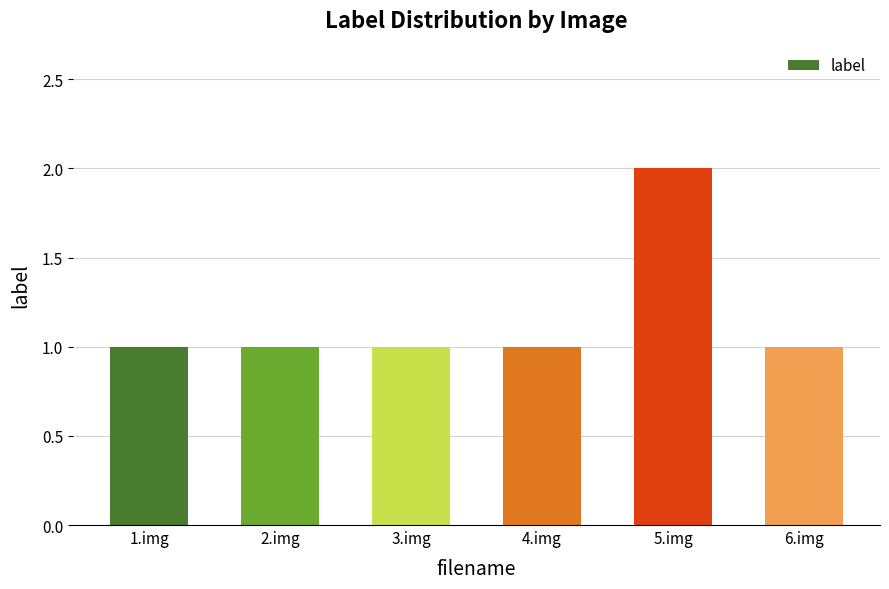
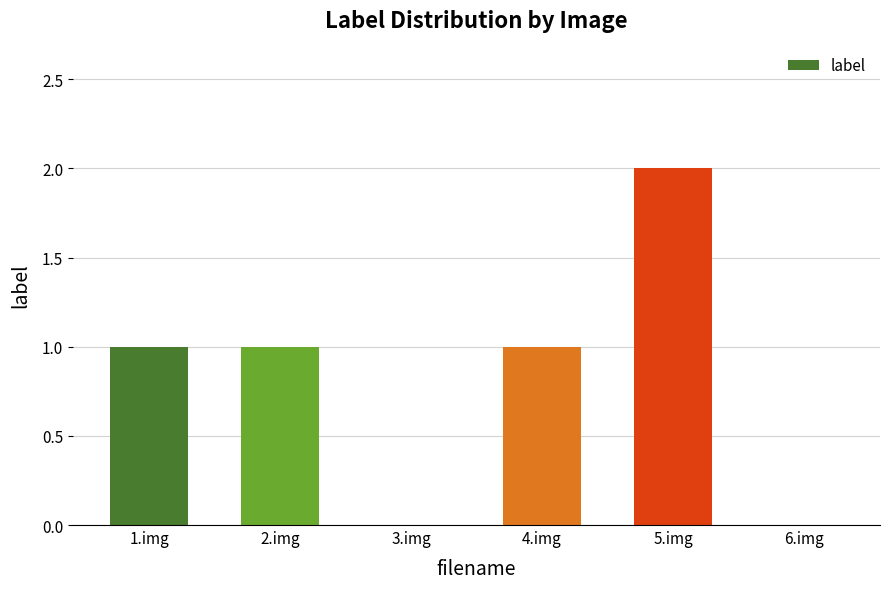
  {
    "1.img": 1,
    "2.img": 1,
-   "3.img": 1,
+   "3.img": 0,
    "4.img": 1,
    "5.img": 2,
-   "6.img": 1
+   "6.img": 0
  }
